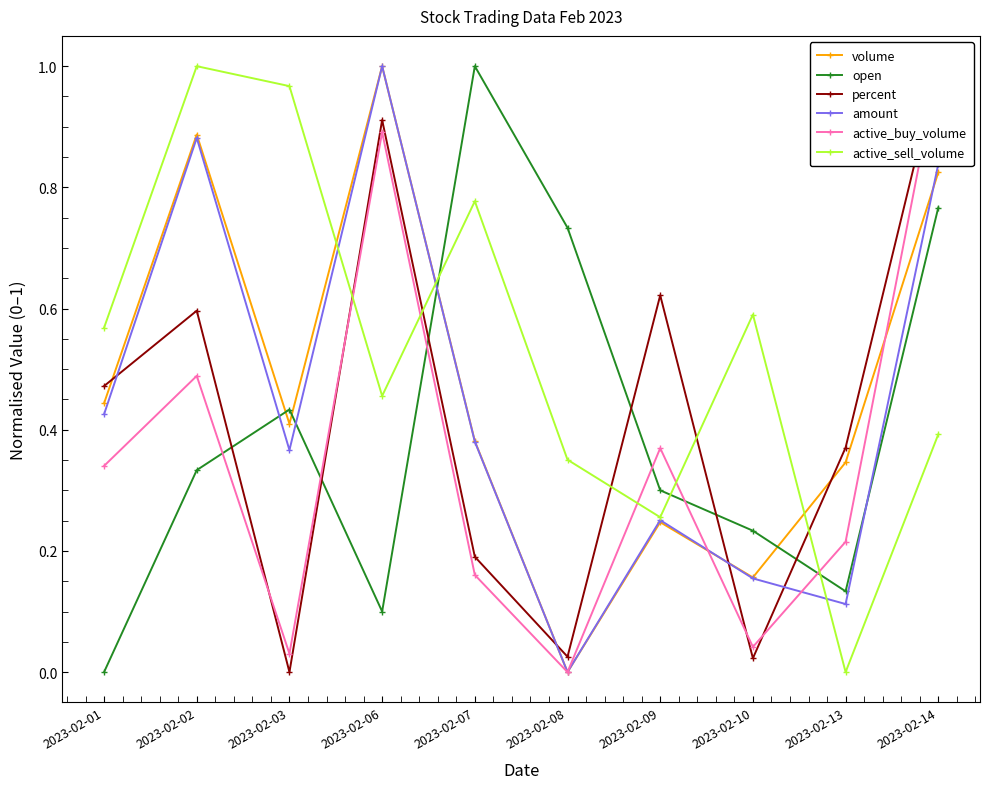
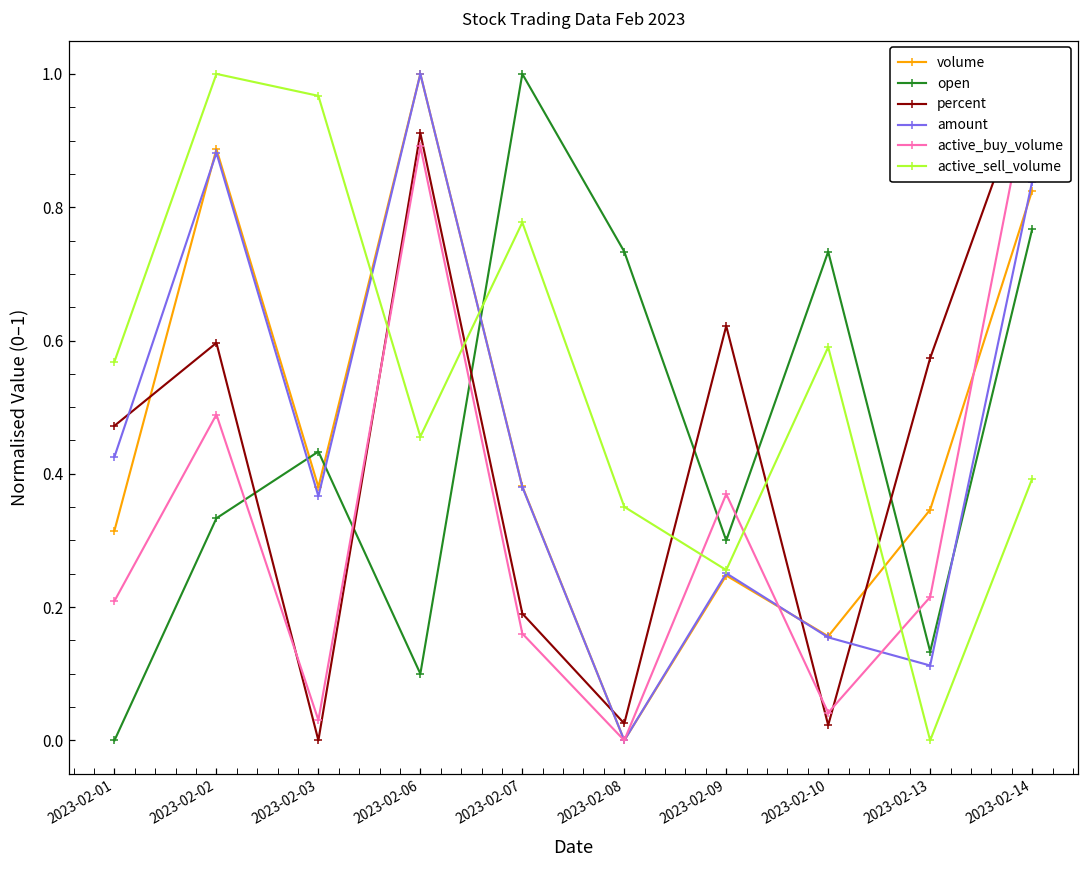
  {
    "volume": {
-     "2023-02-01": 0.44,
+     "2023-02-01": 0.31,
      "2023-02-02": 0.89,
-     "2023-02-03": 0.41,
+     "2023-02-03": 0.38,
      "2023-02-13": 0.35,
      "2023-02-14": 0.82
    },
    "open": {
      "2023-02-01": 0.00,
      "2023-02-02": 0.33,
      "2023-02-03": 0.43,
      "2023-02-06": 0.10,
      "2023-02-07": 1.00,
      "2023-02-08": 0.73,
      "2023-02-09": 0.30,
-     "2023-02-10": 0.23,
+     "2023-02-10": 0.73,
      "2023-02-13": 0.13,
      "2023-02-14": 0.77
    },
    "percent": {
      "2023-02-01": 0.47,
      "2023-02-02": 0.60,
      "2023-02-03": 0.00,
      "2023-02-06": 0.91,
      "2023-02-07": 0.19,
      "2023-02-08": 0.03,
      "2023-02-09": 0.62,
      "2023-02-10": 0.02,
-     "2023-02-13": 0.37
+     "2023-02-13": 0.57
    },
    "amount": {
      "2023-02-01": 0.43,
      "2023-02-02": 0.88,
      "2023-02-03": 0.37,
      "2023-02-13": 0.11
    },
    "active_buy_volume": {
-     "2023-02-01": 0.34,
+     "2023-02-01": 0.21,
      "2023-02-02": 0.49,
      "2023-02-03": 0.03,
      "2023-02-06": 0.89,
      "2023-02-07": 0.16,
      "2023-02-09": 0.37,
      "2023-02-10": 0.04,
      "2023-02-13": 0.22
    },
    "active_sell_volume": {
      "2023-02-01": 0.57,
      "2023-02-02": 1.00,
      "2023-02-03": 0.97,
      "2023-02-06": 0.46,
      "2023-02-07": 0.78,
      "2023-02-08": 0.35,
      "2023-02-09": 0.26,
      "2023-02-10": 0.59,
      "2023-02-13": 0.00,
      "2023-02-14": 0.39
    }
  }
